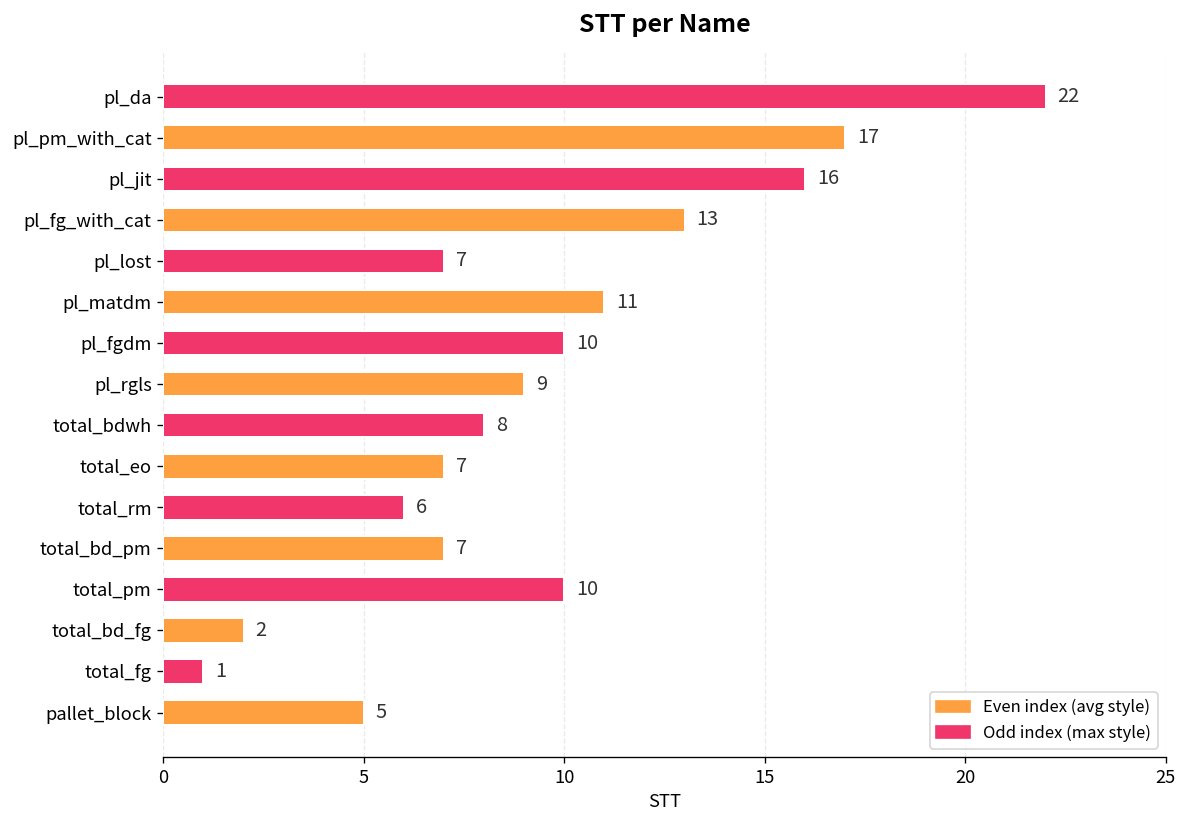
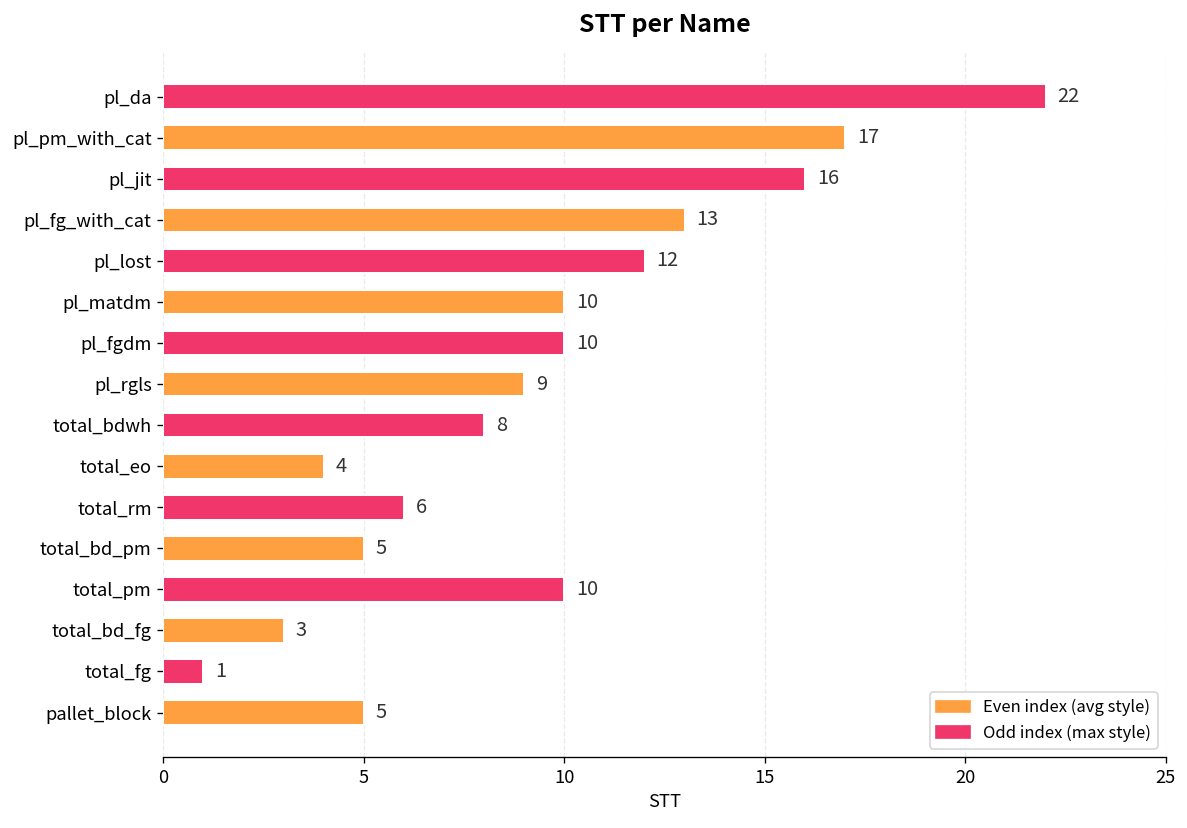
  {
    "pl_da": 22,
    "pl_pm_with_cat": 17,
    "pl_jit": 16,
    "pl_fg_with_cat": 13,
-   "pl_lost": 7,
-   "pl_matdm": 11,
+   "pl_lost": 12,
+   "pl_matdm": 10,
    "pl_fgdm": 10,
    "pl_rgls": 9,
    "total_bdwh": 8,
-   "total_eo": 7,
+   "total_eo": 4,
    "total_rm": 6,
-   "total_bd_pm": 7,
+   "total_bd_pm": 5,
    "total_pm": 10,
-   "total_bd_fg": 2,
+   "total_bd_fg": 3,
    "total_fg": 1,
    "pallet_block": 5
  }
